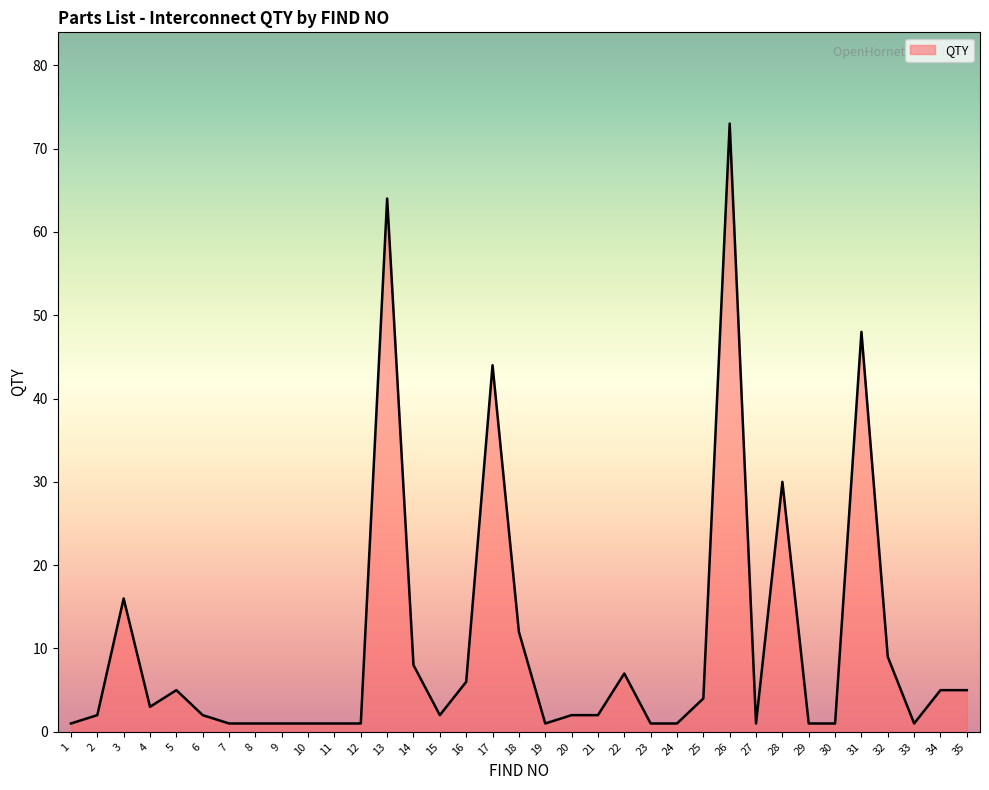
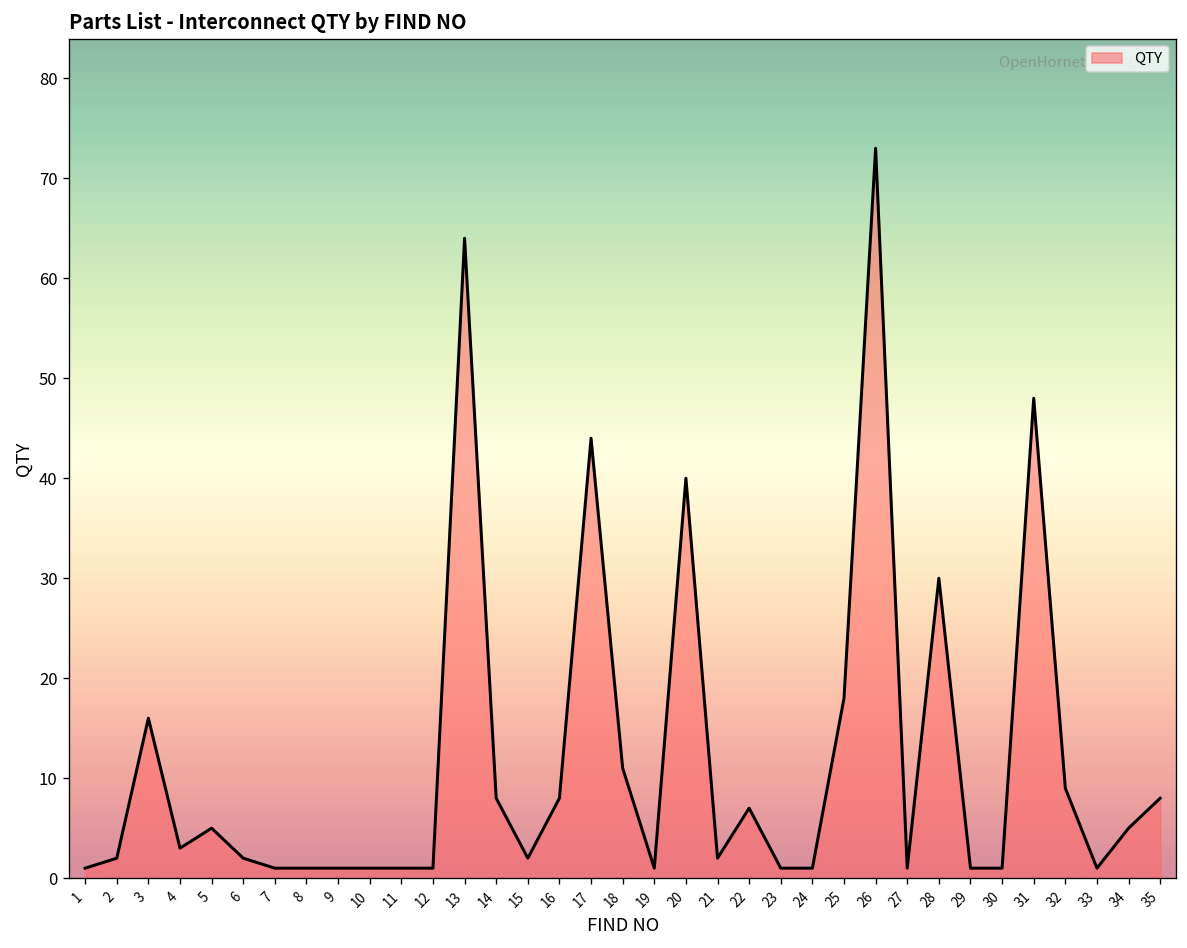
  {
    "1": 1,
    "2": 2,
    "3": 16,
    "4": 3,
    "5": 5,
    "6": 2,
    "7": 1,
    "8": 1,
    "9": 1,
    "10": 1,
    "11": 1,
    "12": 1,
    "13": 64,
    "14": 8,
    "15": 2,
-   "16": 6,
+   "16": 8,
    "17": 44,
-   "18": 12,
+   "18": 11,
    "19": 1,
-   "20": 2,
+   "20": 40,
    "21": 2,
    "22": 7,
    "23": 1,
    "24": 1,
-   "25": 4,
+   "25": 18,
    "26": 73,
    "27": 1,
    "28": 30,
    "29": 1,
    "30": 1,
    "31": 48,
    "32": 9,
    "33": 1,
    "34": 5,
-   "35": 5
+   "35": 8
  }
